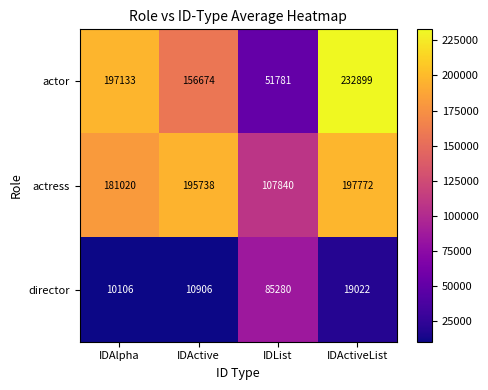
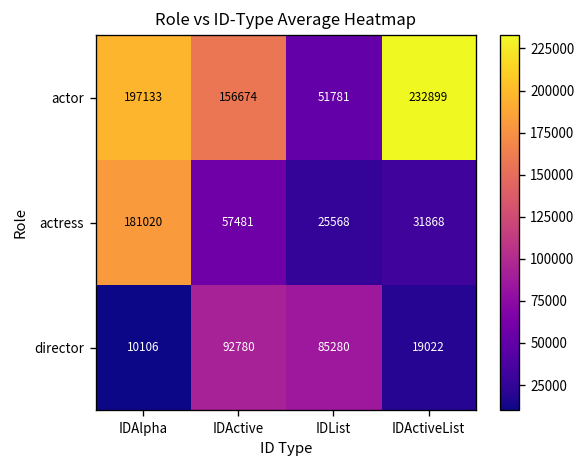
  {
    "actor": {
      "IDAlpha": 197133,
      "IDActive": 156674,
      "IDList": 51781,
      "IDActiveList": 232899
    },
    "actress": {
      "IDAlpha": 181020,
-     "IDActive": 195738,
-     "IDList": 107840,
-     "IDActiveList": 197772
+     "IDActive": 57481,
+     "IDList": 25568,
+     "IDActiveList": 31868
    },
    "director": {
      "IDAlpha": 10106,
-     "IDActive": 10906,
+     "IDActive": 92780,
      "IDList": 85280,
      "IDActiveList": 19022
    }
  }
